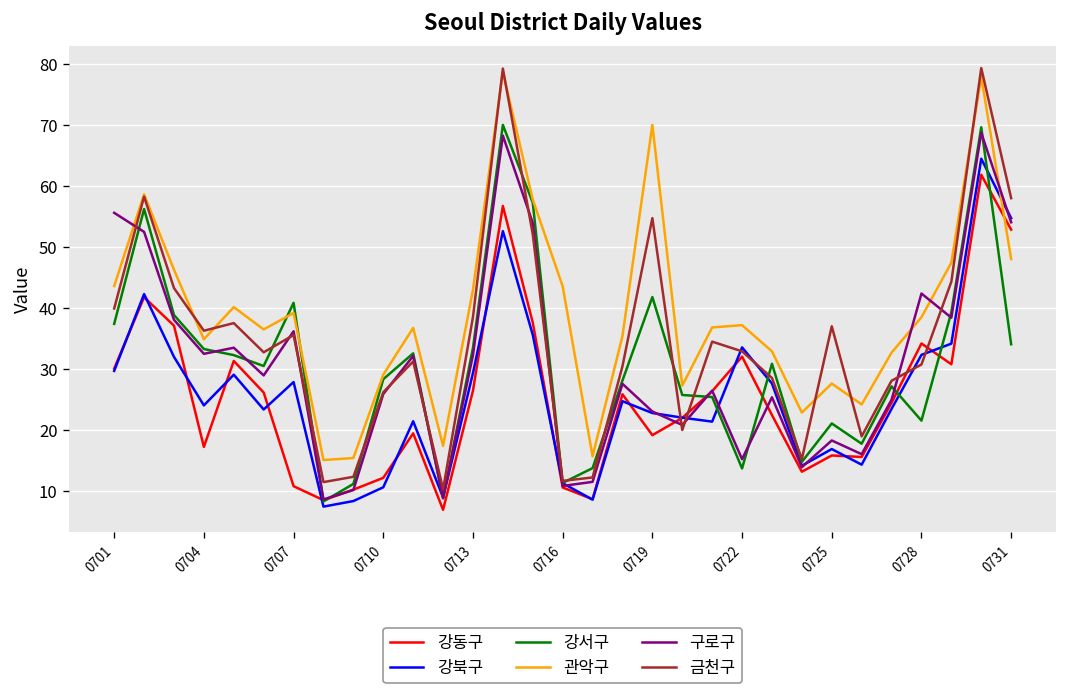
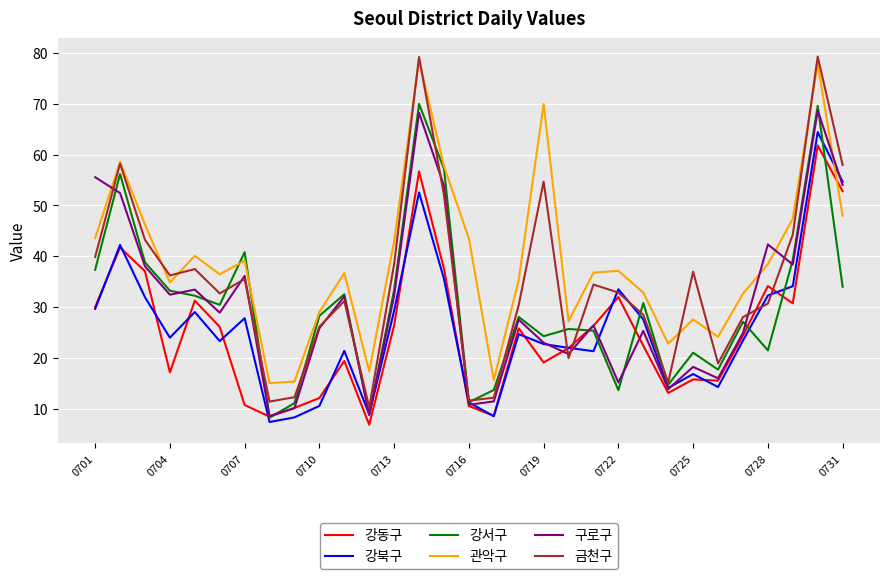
  {
    "강동구": {
      "0704": 17,
      "0707": 11,
      "0710": 12,
      "0713": 26,
      "0719": 19,
      "0722": 32,
      "0725": 16,
      "0728": 34,
      "0731": 53
    },
    "강북구": {
      "0704": 24,
      "0707": 28,
      "0710": 11,
      "0713": 29,
      "0722": 33,
      "0725": 17,
      "0728": 32,
      "0731": 55
    },
    "강서구": {
      "0701": 37,
      "0704": 33,
      "0707": 41,
      "0710": 28,
      "0713": 33,
-     "0719": 42,
+     "0719": 24,
      "0722": 14,
      "0725": 21,
      "0728": 21,
      "0731": 34
    },
    "관악구": {
      "0701": 44,
      "0704": 35,
      "0707": 39,
      "0710": 29,
      "0713": 43,
      "0716": 44,
      "0719": 70,
      "0722": 37,
      "0725": 28,
      "0728": 38,
      "0731": 48
    },
    "구로구": {
      "0701": 56,
      "0704": 32,
      "0707": 36,
      "0713": 32,
      "0722": 15,
      "0725": 18,
      "0728": 42,
      "0731": 54
    },
    "금천구": {
      "0701": 40,
      "0704": 36,
      "0707": 36,
      "0713": 38,
      "0719": 55,
      "0722": 33,
      "0725": 37,
      "0728": 31,
      "0731": 58
    }
  }
